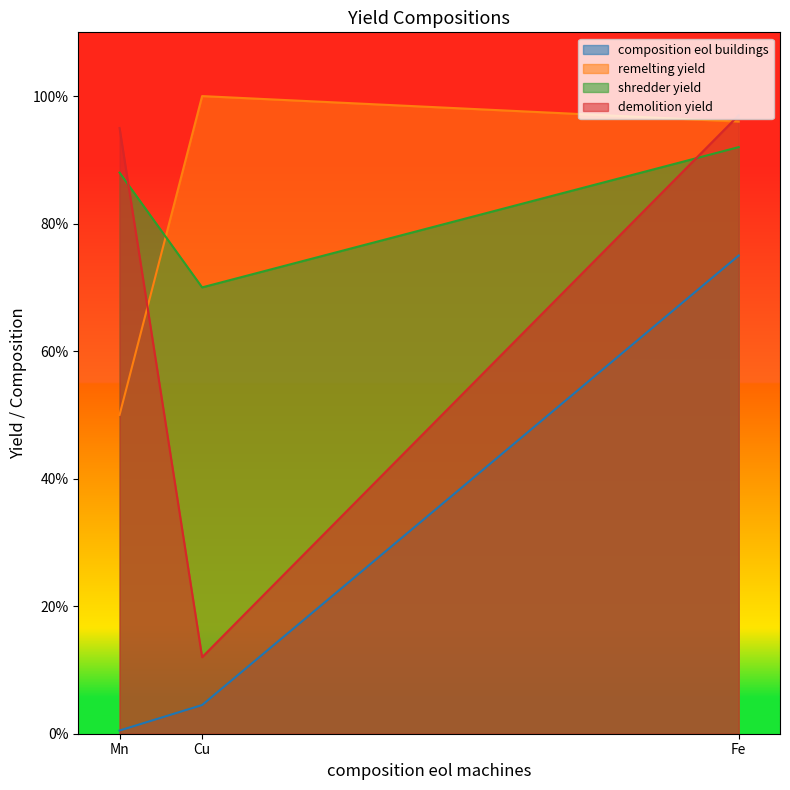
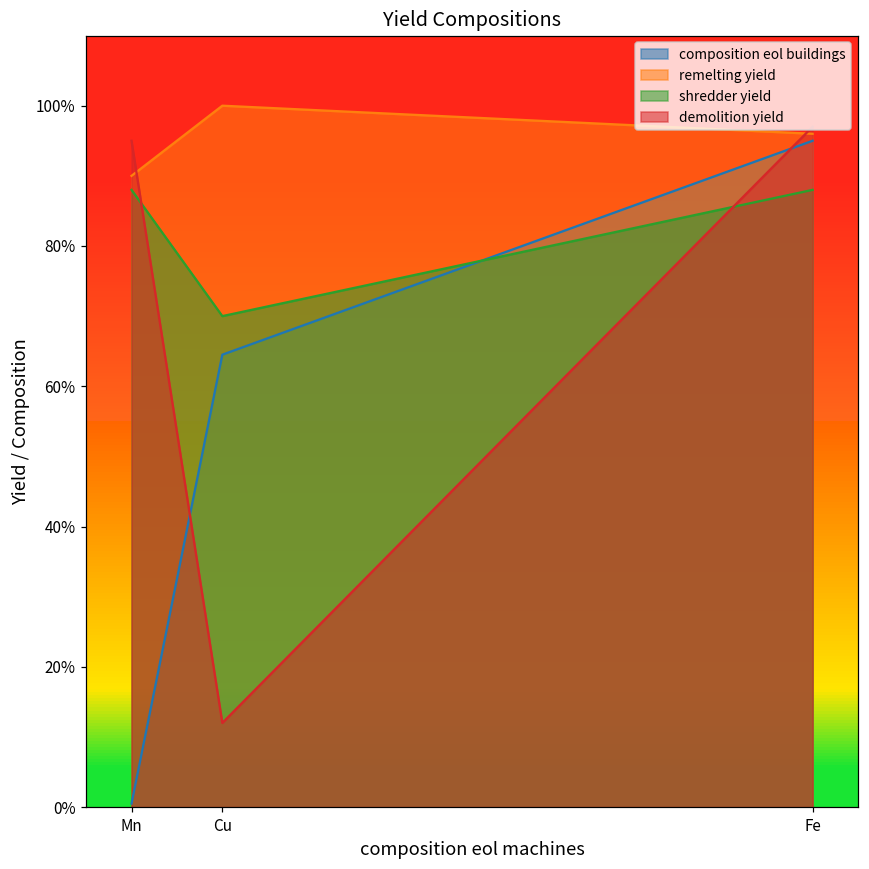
  {
    "composition eol buildings": {
      "Mn": "1%",
-     "Cu": "5%",
-     "Fe": "75%"
+     "Cu": "65%",
+     "Fe": "95%"
    },
    "remelting yield": {
-     "Mn": "50%",
+     "Mn": "90%",
      "Cu": "100%",
      "Fe": "96%"
    },
    "shredder yield": {
      "Mn": "88%",
      "Cu": "70%",
-     "Fe": "92%"
+     "Fe": "88%"
    },
    "demolition yield": {
      "Mn": "95%",
      "Cu": "12%"
    }
  }
